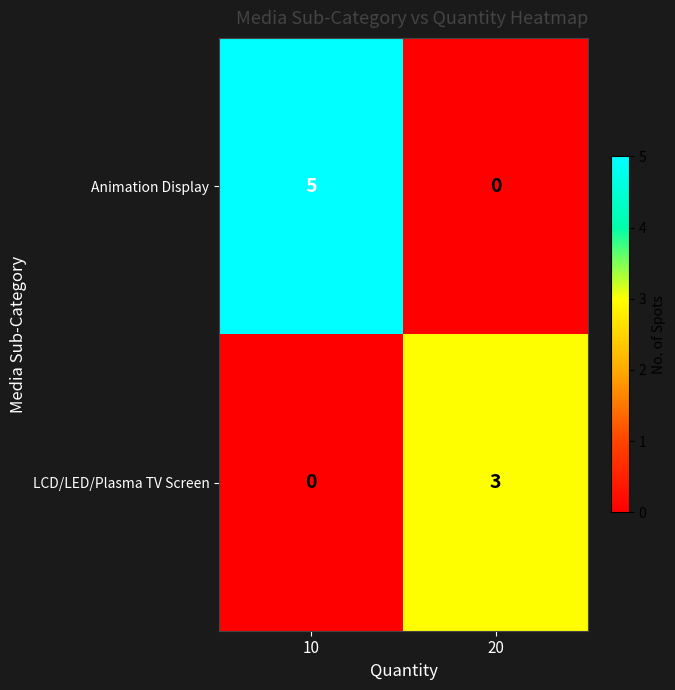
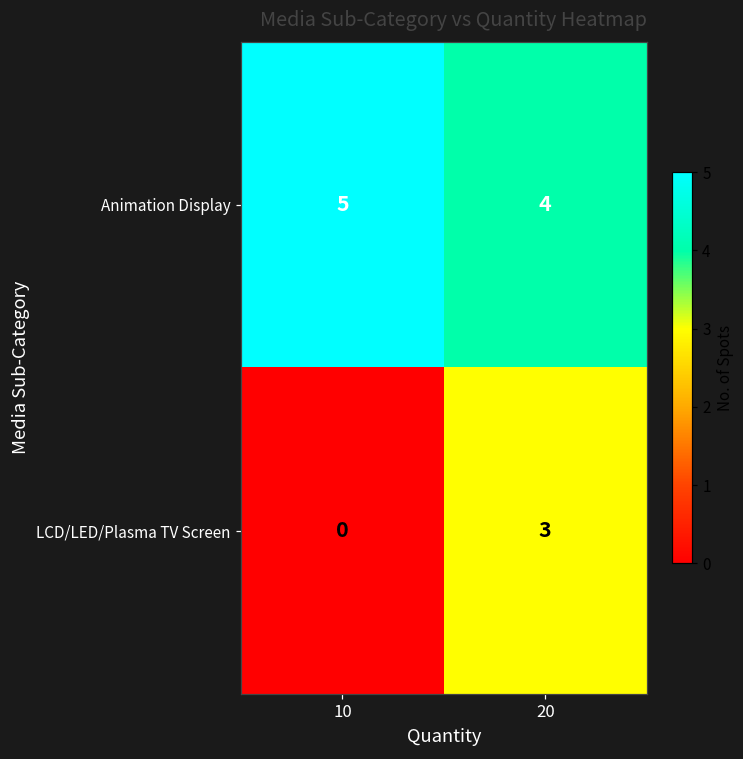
  {
    "Animation Display": {
      "10": 5,
-     "20": 0
+     "20": 4
    },
    "LCD/LED/Plasma TV Screen": {
      "10": 0,
      "20": 3
    }
  }
